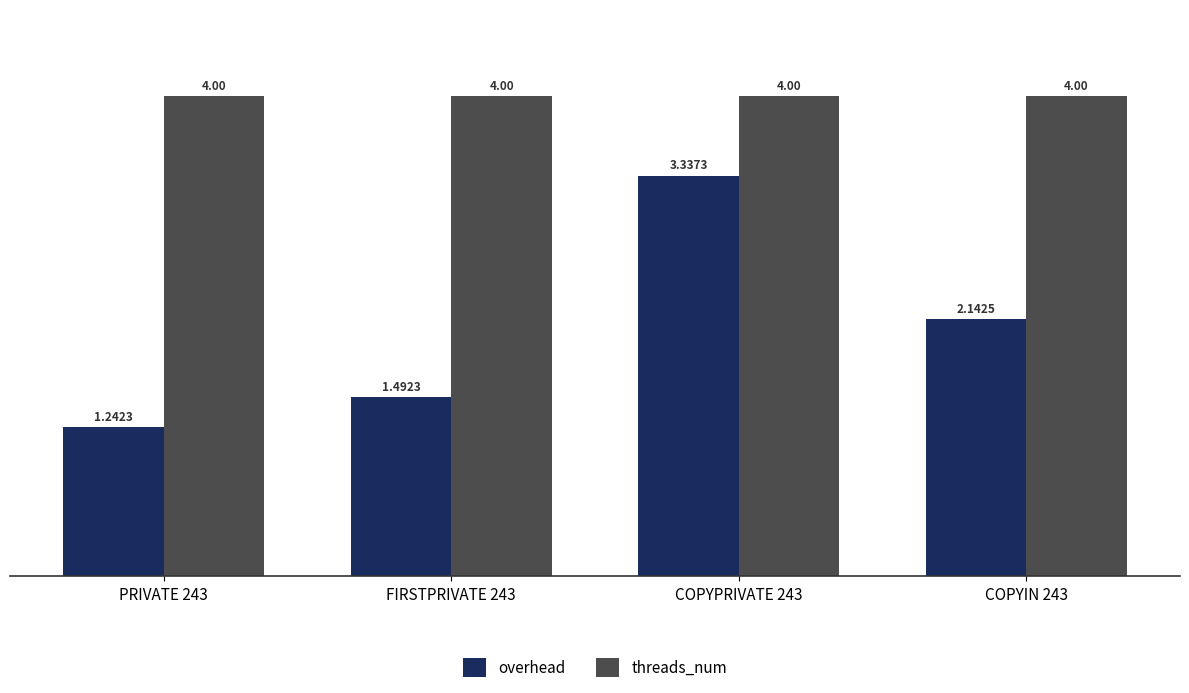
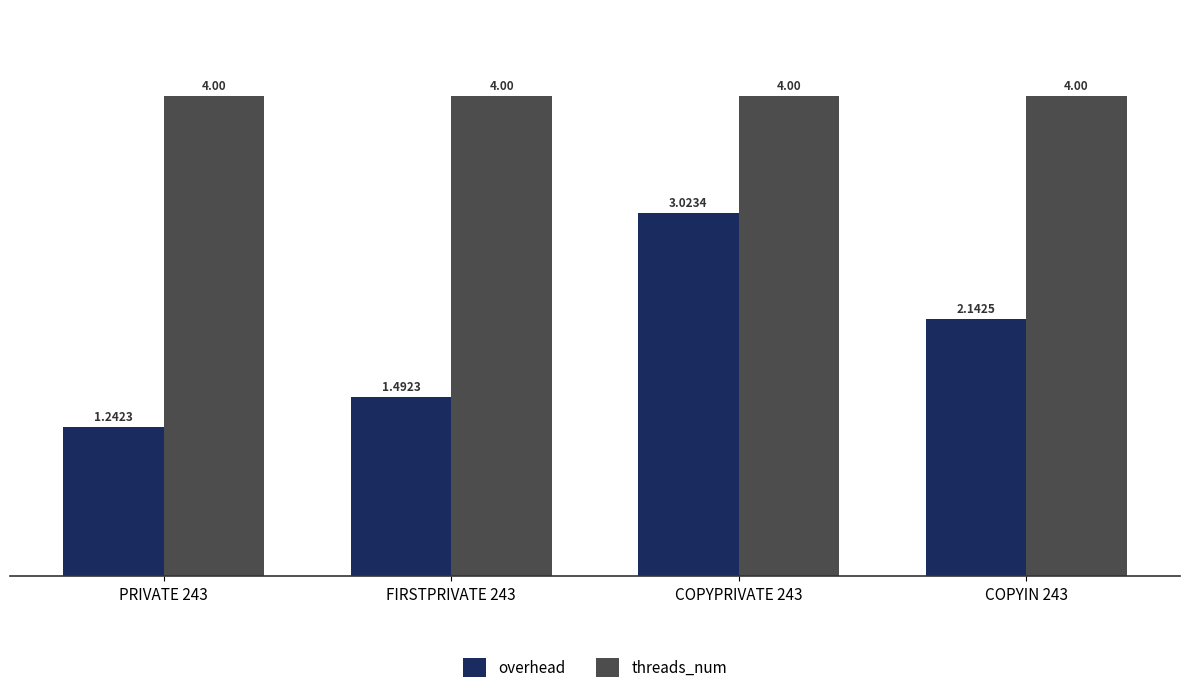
  {
    "overhead": {
      "PRIVATE 243": 1.2423,
      "FIRSTPRIVATE 243": 1.4923,
-     "COPYPRIVATE 243": 3.3373,
+     "COPYPRIVATE 243": 3.0234,
      "COPYIN 243": 2.1425
    },
    "threads_num": {
      "PRIVATE 243": 4.00,
      "FIRSTPRIVATE 243": 4.00,
      "COPYPRIVATE 243": 4.00,
      "COPYIN 243": 4.00
    }
  }
